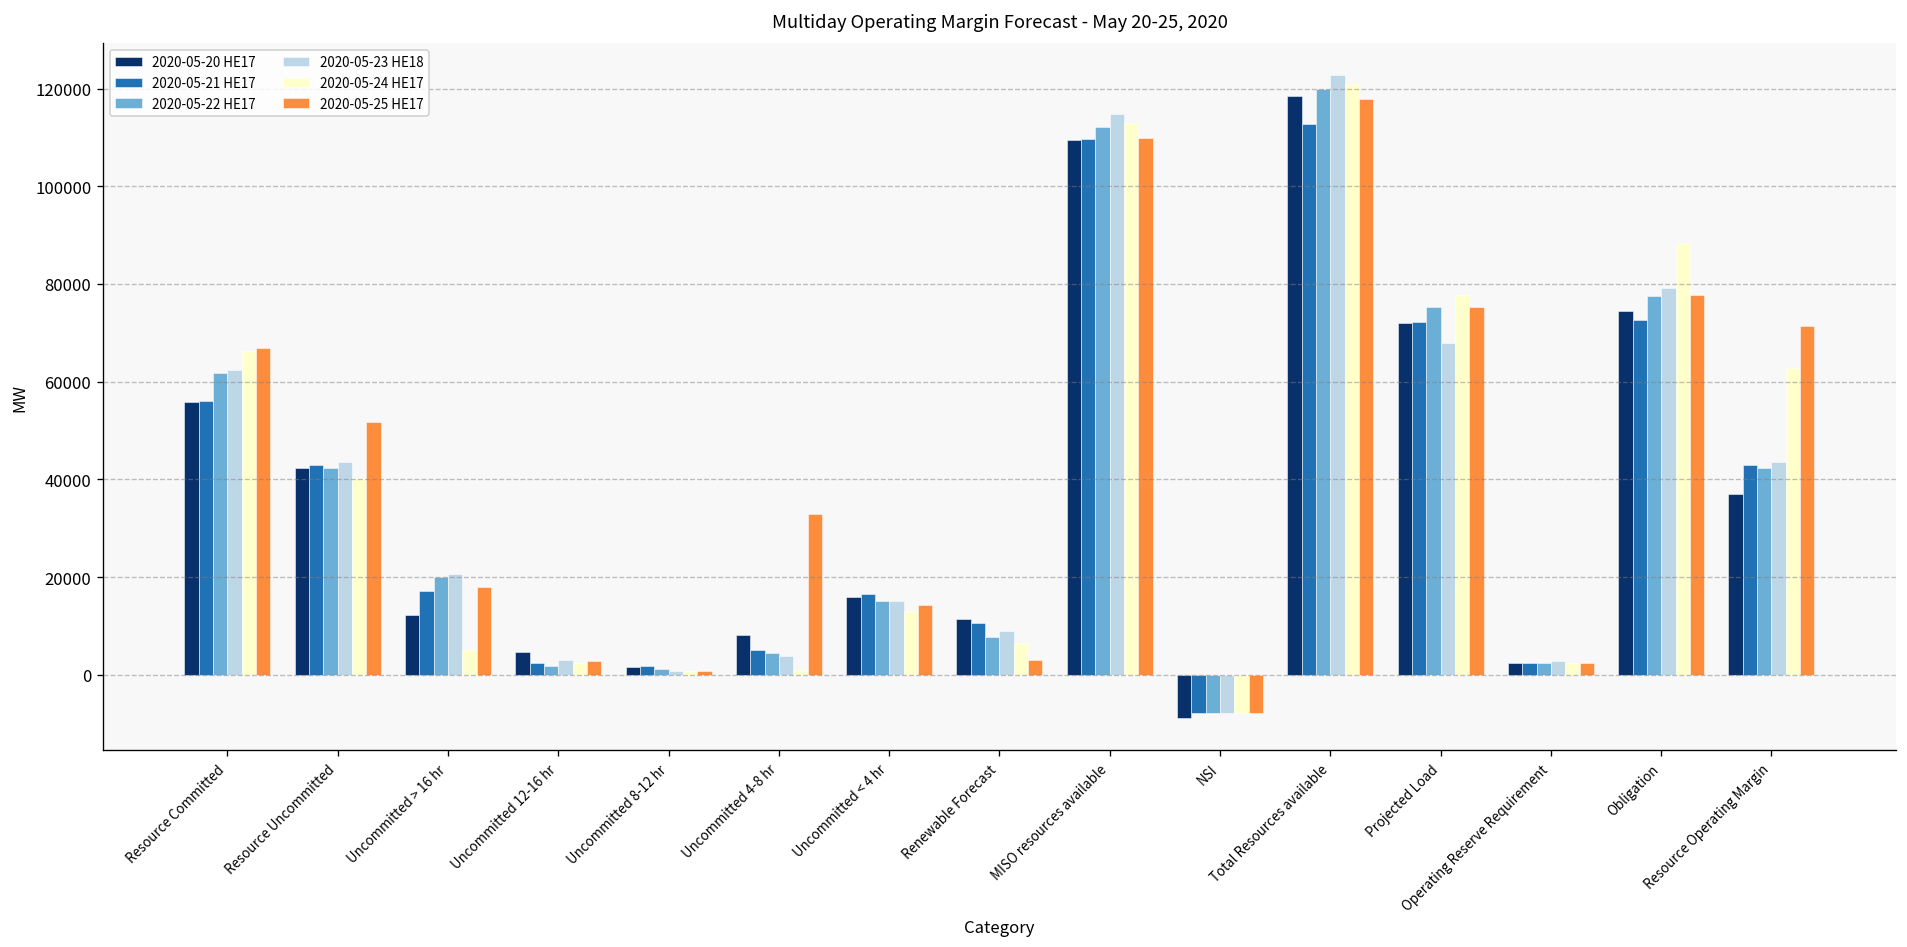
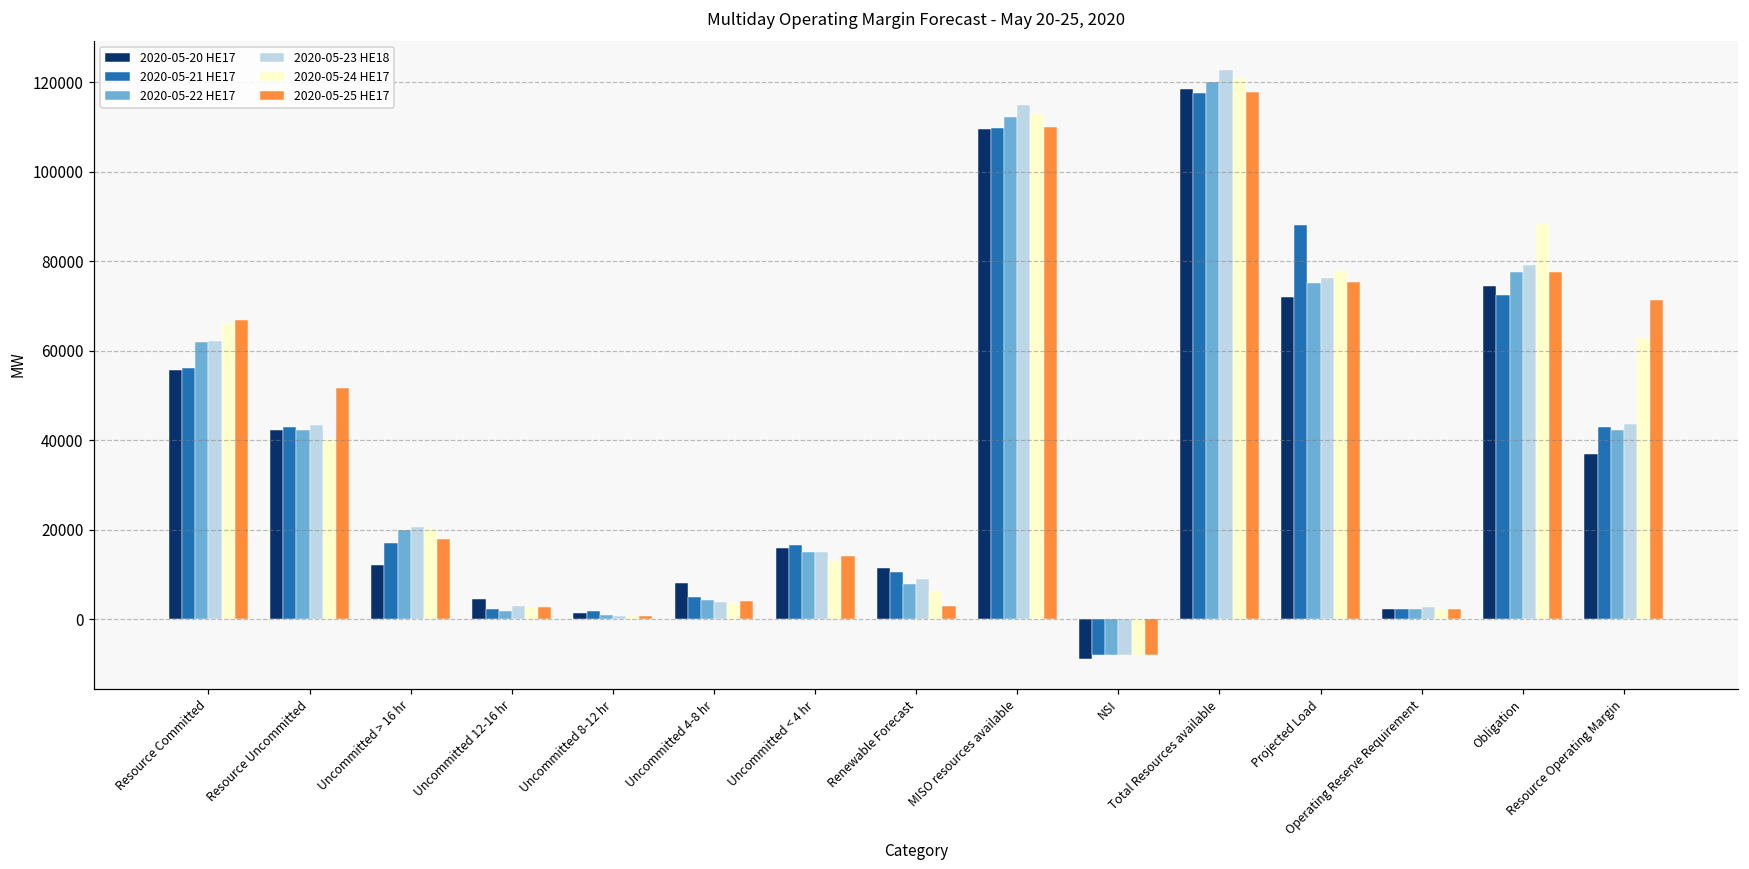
  {
    "2020-05-20 HE17": {
      "Resource Committed": 56000,
      "Resource Uncommitted": 42000,
      "Uncommitted > 16 hr": 12000,
      "Uncommitted 12-16 hr": 5000,
      "Uncommitted 8-12 hr": 2000,
      "Uncommitted 4-8 hr": 8000,
      "Uncommitted < 4 hr": 16000,
      "Renewable Forecast": 11000,
      "MISO resources available": 110000,
      "NSI": -9000,
      "Total Resources available": 118000,
      "Projected Load": 72000,
      "Operating Reserve Requirement": 2000,
      "Obligation": 74000,
      "Resource Operating Margin": 37000
    },
    "2020-05-21 HE17": {
      "Resource Committed": 56000,
      "Resource Uncommitted": 43000,
      "Uncommitted > 16 hr": 17000,
      "Uncommitted 12-16 hr": 2000,
      "Uncommitted 8-12 hr": 2000,
      "Uncommitted 4-8 hr": 5000,
      "Uncommitted < 4 hr": 17000,
      "Renewable Forecast": 11000,
      "MISO resources available": 110000,
      "NSI": -8000,
-     "Total Resources available": 113000,
-     "Projected Load": 72000,
+     "Total Resources available": 118000,
+     "Projected Load": 88000,
      "Operating Reserve Requirement": 2000,
      "Obligation": 73000,
      "Resource Operating Margin": 43000
    },
    "2020-05-22 HE17": {
      "Resource Committed": 62000,
      "Resource Uncommitted": 42000,
      "Uncommitted > 16 hr": 20000,
      "Uncommitted 12-16 hr": 2000,
      "Uncommitted 8-12 hr": 1000,
      "Uncommitted 4-8 hr": 4000,
      "Uncommitted < 4 hr": 15000,
      "Renewable Forecast": 8000,
      "MISO resources available": 112000,
      "NSI": -8000,
      "Total Resources available": 120000,
      "Projected Load": 75000,
      "Operating Reserve Requirement": 2000,
      "Obligation": 78000,
      "Resource Operating Margin": 42000
    },
    "2020-05-23 HE18": {
      "Resource Committed": 62000,
      "Resource Uncommitted": 43000,
      "Uncommitted > 16 hr": 21000,
      "Uncommitted 12-16 hr": 3000,
      "Uncommitted 8-12 hr": 1000,
      "Uncommitted 4-8 hr": 4000,
      "Uncommitted < 4 hr": 15000,
      "Renewable Forecast": 9000,
      "MISO resources available": 115000,
      "NSI": -8000,
      "Total Resources available": 123000,
-     "Projected Load": 68000,
+     "Projected Load": 76000,
      "Operating Reserve Requirement": 3000,
      "Obligation": 79000,
      "Resource Operating Margin": 44000
    },
    "2020-05-24 HE17": {
      "Resource Committed": 66000,
      "Resource Uncommitted": 40000,
-     "Uncommitted > 16 hr": 5000,
+     "Uncommitted > 16 hr": 20000,
      "Uncommitted 12-16 hr": 3000,
      "Uncommitted 8-12 hr": 1000,
-     "Uncommitted 4-8 hr": 1000,
+     "Uncommitted 4-8 hr": 4000,
      "Uncommitted < 4 hr": 13000,
      "Renewable Forecast": 6000,
      "MISO resources available": 113000,
      "NSI": -8000,
      "Total Resources available": 121000,
      "Projected Load": 78000,
      "Operating Reserve Requirement": 2000,
      "Obligation": 88000,
      "Resource Operating Margin": 63000
    },
    "2020-05-25 HE17": {
      "Resource Committed": 67000,
      "Resource Uncommitted": 52000,
      "Uncommitted > 16 hr": 18000,
      "Uncommitted 12-16 hr": 3000,
      "Uncommitted 8-12 hr": 1000,
-     "Uncommitted 4-8 hr": 33000,
+     "Uncommitted 4-8 hr": 4000,
      "Uncommitted < 4 hr": 14000,
      "Renewable Forecast": 3000,
      "MISO resources available": 110000,
      "NSI": -8000,
      "Total Resources available": 118000,
      "Projected Load": 75000,
      "Operating Reserve Requirement": 2000,
      "Obligation": 78000,
      "Resource Operating Margin": 71000
    }
  }
